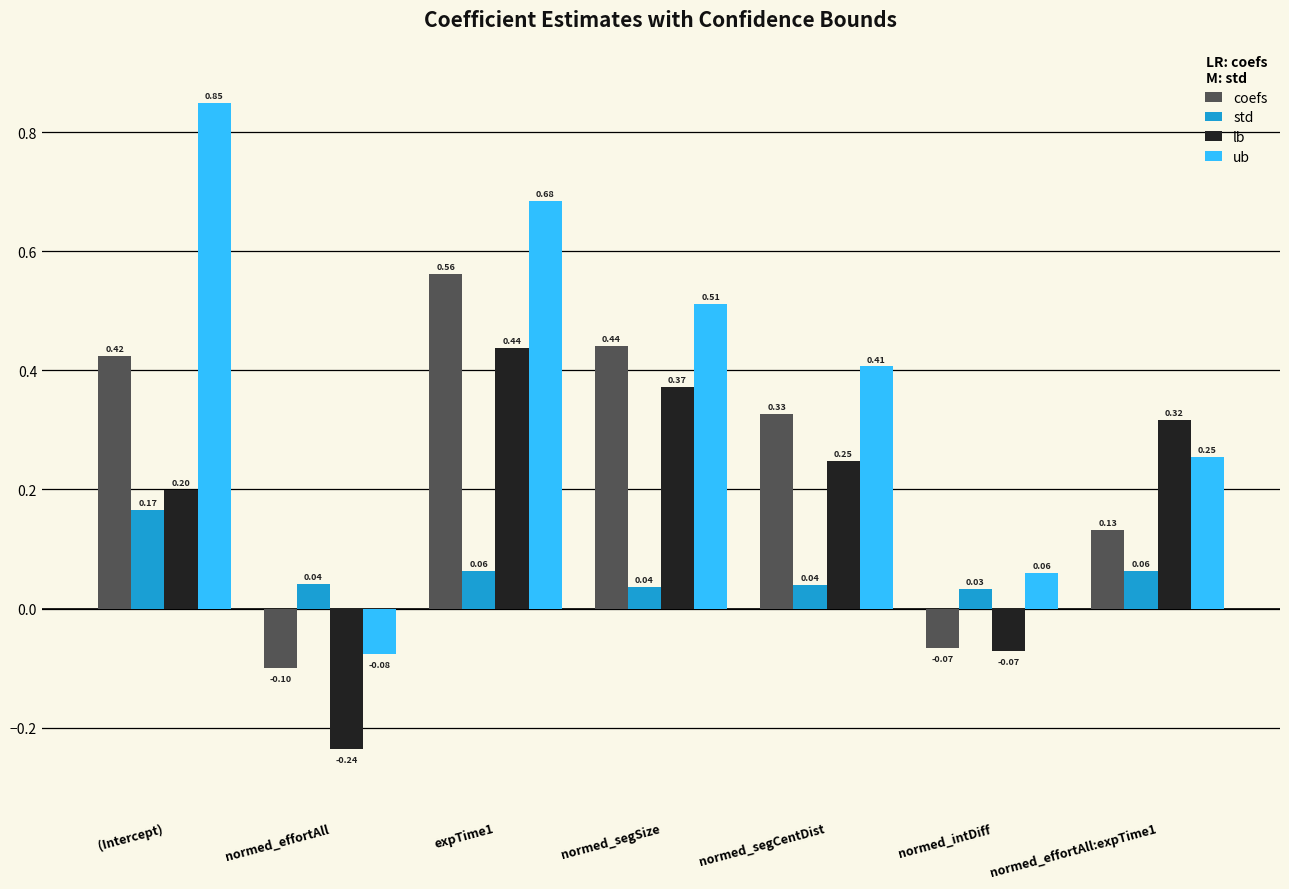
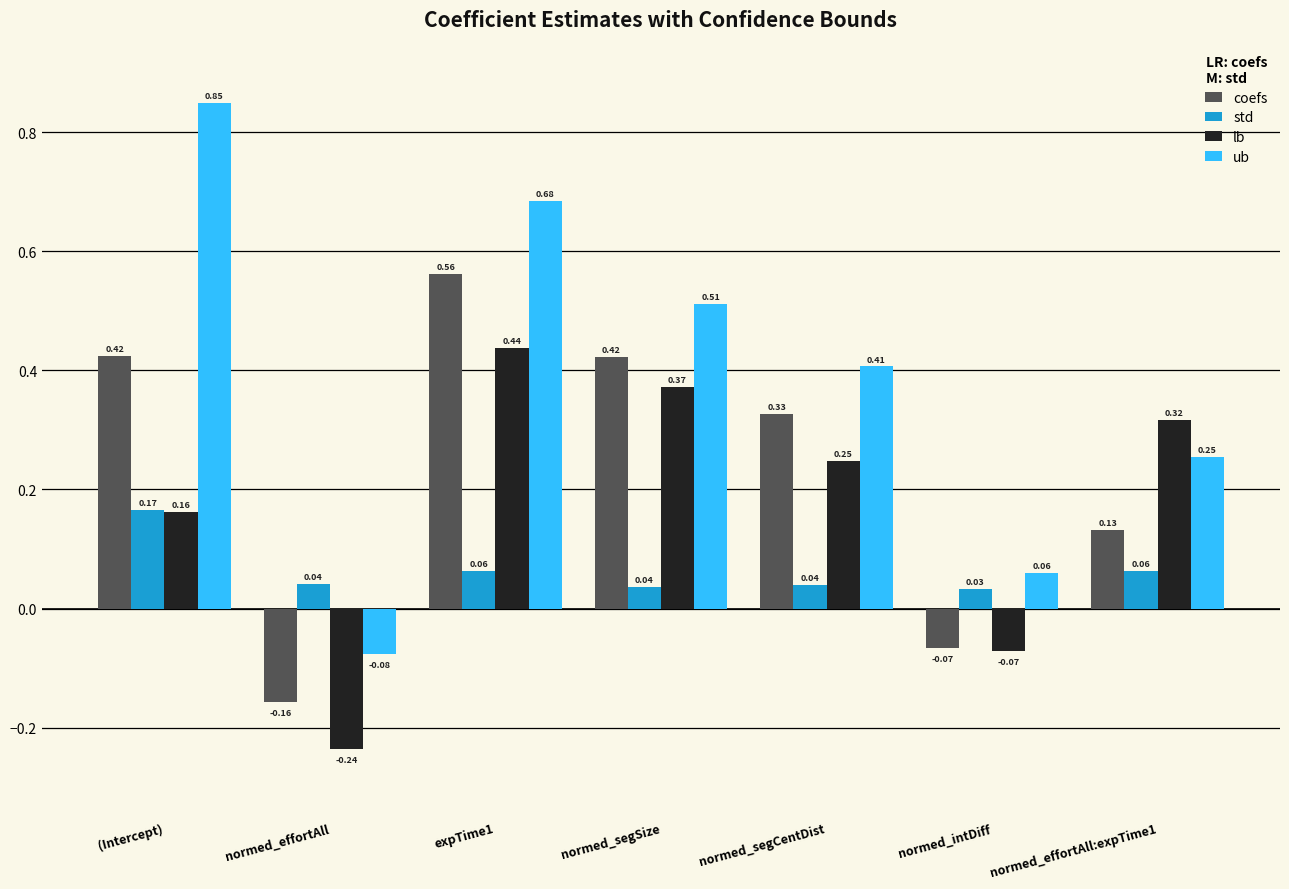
  {
    "coefs": {
      "(Intercept)": 0.42,
-     "normed_effortAll": -0.10,
+     "normed_effortAll": -0.16,
      "expTime1": 0.56,
-     "normed_segSize": 0.44,
+     "normed_segSize": 0.42,
      "normed_segCentDist": 0.33,
      "normed_intDiff": -0.07,
      "normed_effortAll:expTime1": 0.13
    },
    "lb": {
-     "(Intercept)": 0.20,
+     "(Intercept)": 0.16,
      "normed_effortAll": -0.24,
      "expTime1": 0.44,
      "normed_segSize": 0.37,
      "normed_segCentDist": 0.25,
      "normed_intDiff": -0.07,
      "normed_effortAll:expTime1": 0.32
    }
  }
